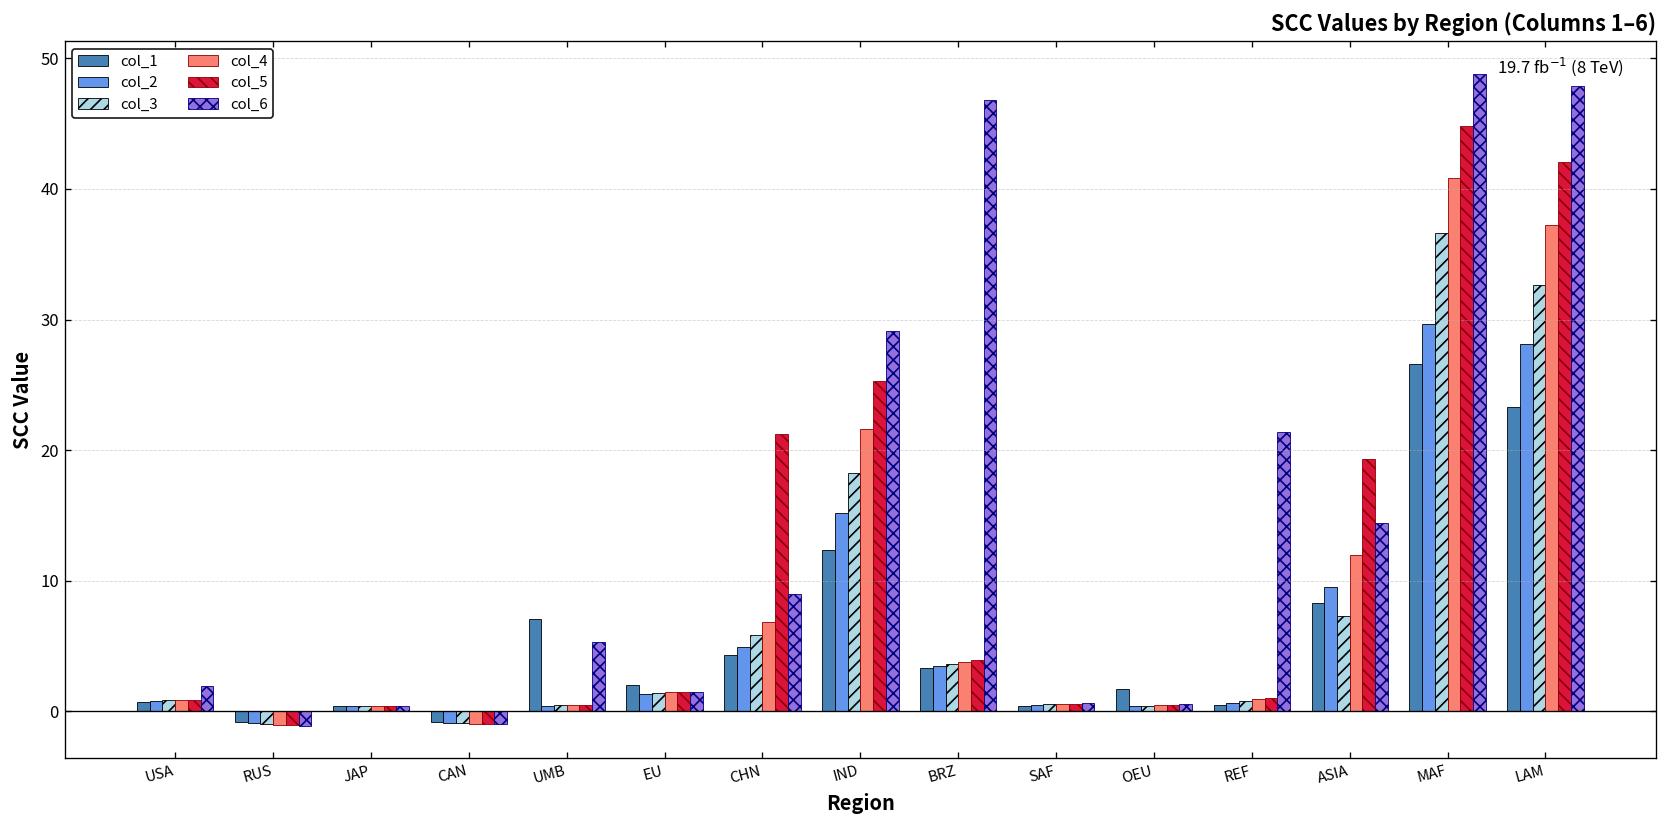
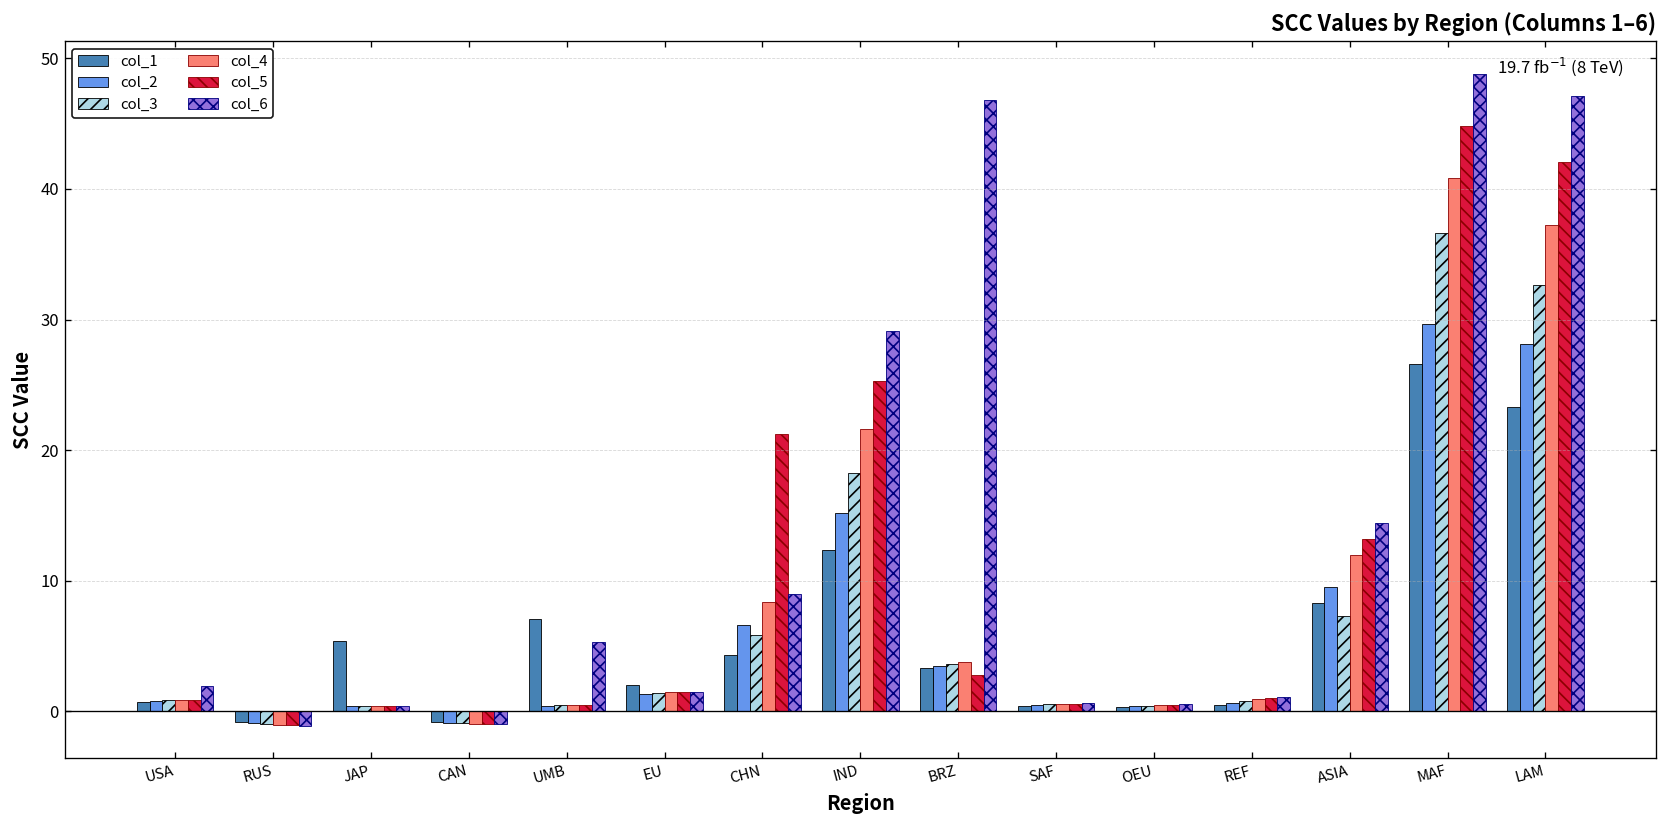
  {
    "col_1": {
      "USA": 0.7,
      "RUS": -0.8,
-     "JAP": 0.4,
+     "JAP": 5.3,
      "CAN": -0.8,
      "UMB": 7.0,
      "EU": 2.0,
      "CHN": 4.3,
      "IND": 12.4,
      "BRZ": 3.3,
      "SAF": 0.4,
-     "OEU": 1.7,
+     "OEU": 0.3,
      "REF": 0.5,
      "ASIA": 8.3,
      "MAF": 26.6,
      "LAM": 23.3
    },
    "col_2": {
      "USA": 0.8,
      "RUS": -0.9,
      "JAP": 0.4,
      "CAN": -0.9,
      "UMB": 0.4,
      "EU": 1.3,
-     "CHN": 4.9,
+     "CHN": 6.6,
      "IND": 15.1,
      "BRZ": 3.5,
      "SAF": 0.5,
      "OEU": 0.4,
      "REF": 0.7,
      "ASIA": 9.5,
      "MAF": 29.6,
      "LAM": 28.1
    },
    "col_3": {
      "USA": 0.8,
      "RUS": -1.0,
      "JAP": 0.4,
      "CAN": -0.9,
      "UMB": 0.4,
      "EU": 1.4,
      "CHN": 5.8,
      "IND": 18.2,
      "BRZ": 3.6,
      "SAF": 0.5,
      "OEU": 0.4,
      "REF": 0.8,
      "ASIA": 7.3,
      "MAF": 36.7,
      "LAM": 32.7
    },
    "col_4": {
      "USA": 0.9,
      "RUS": -1.1,
      "JAP": 0.4,
      "CAN": -1.0,
      "UMB": 0.4,
      "EU": 1.4,
-     "CHN": 6.8,
+     "CHN": 8.4,
      "IND": 21.6,
      "BRZ": 3.8,
      "SAF": 0.5,
      "OEU": 0.5,
      "REF": 0.9,
      "ASIA": 12.0,
      "MAF": 40.8,
      "LAM": 37.3
    },
    "col_5": {
      "USA": 0.9,
      "RUS": -1.1,
      "JAP": 0.4,
      "CAN": -1.0,
      "UMB": 0.5,
      "EU": 1.5,
      "CHN": 21.2,
      "IND": 25.3,
-     "BRZ": 3.9,
+     "BRZ": 2.8,
      "SAF": 0.6,
      "OEU": 0.5,
      "REF": 1.0,
-     "ASIA": 19.3,
+     "ASIA": 13.2,
      "MAF": 44.8,
      "LAM": 42.0
    },
    "col_6": {
      "USA": 1.9,
      "RUS": -1.1,
      "JAP": 0.4,
      "CAN": -1.0,
      "UMB": 5.3,
      "EU": 1.5,
      "CHN": 9.0,
      "IND": 29.1,
      "BRZ": 46.8,
      "SAF": 0.6,
      "OEU": 0.5,
-     "REF": 21.3,
+     "REF": 1.1,
      "ASIA": 14.4,
      "MAF": 48.8,
-     "LAM": 47.9
+     "LAM": 47.1
    }
  }
